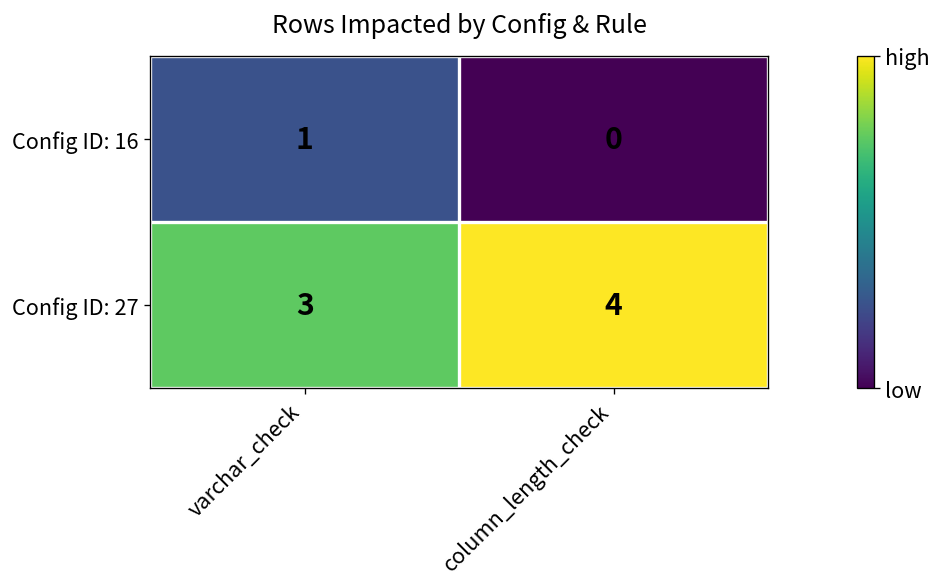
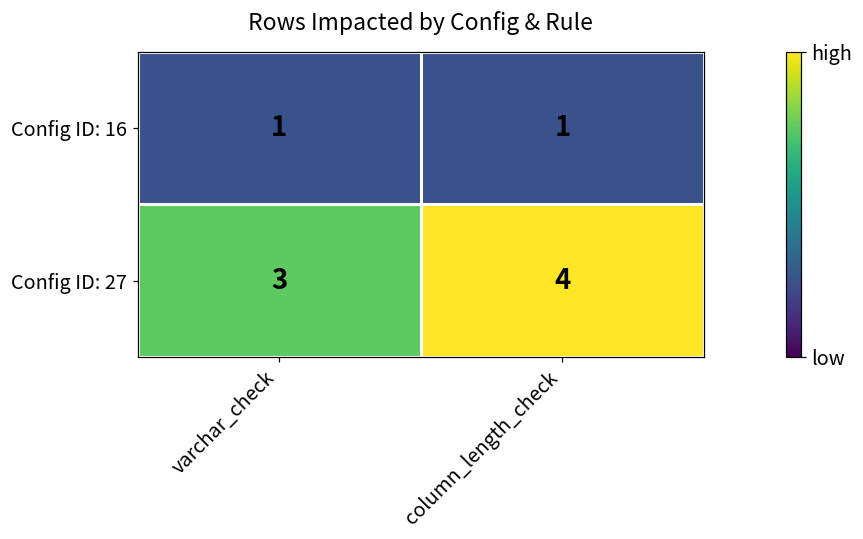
  {
    "Config ID: 16": {
      "varchar_check": 1,
-     "column_length_check": 0
+     "column_length_check": 1
    },
    "Config ID: 27": {
      "varchar_check": 3,
      "column_length_check": 4
    }
  }
